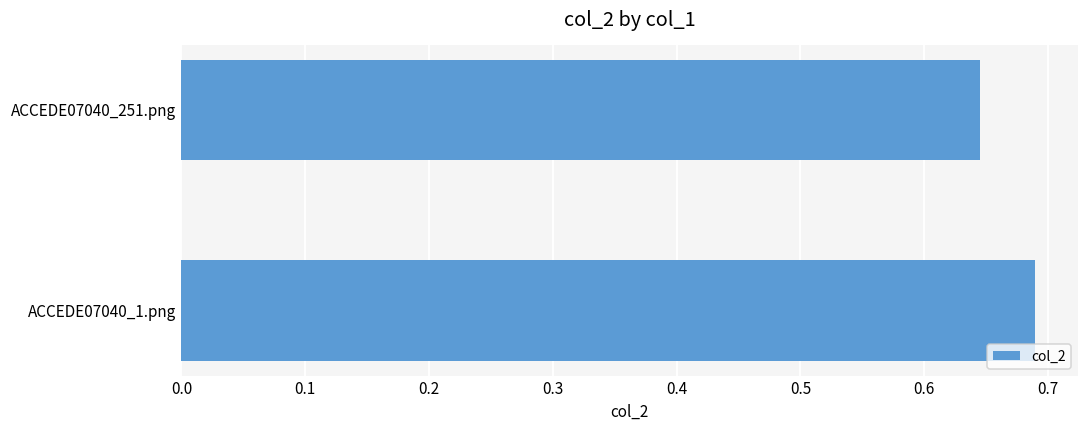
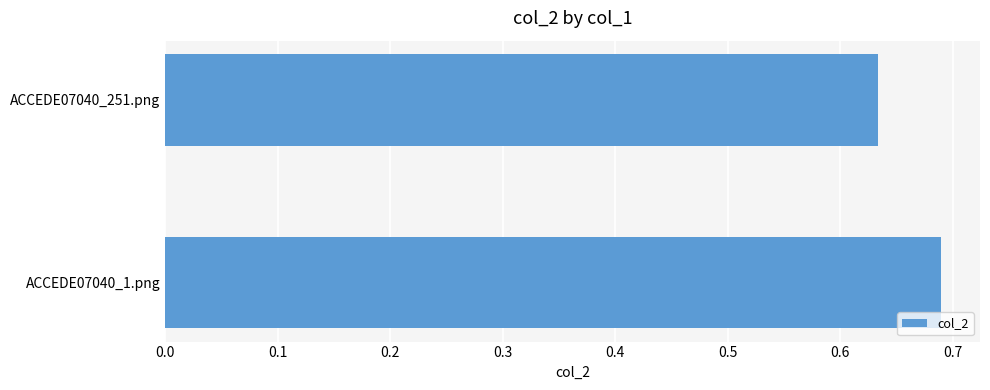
  {
-   "ACCEDE07040_251.png": 0.645,
+   "ACCEDE07040_251.png": 0.633,
    "ACCEDE07040_1.png": 0.690
  }
